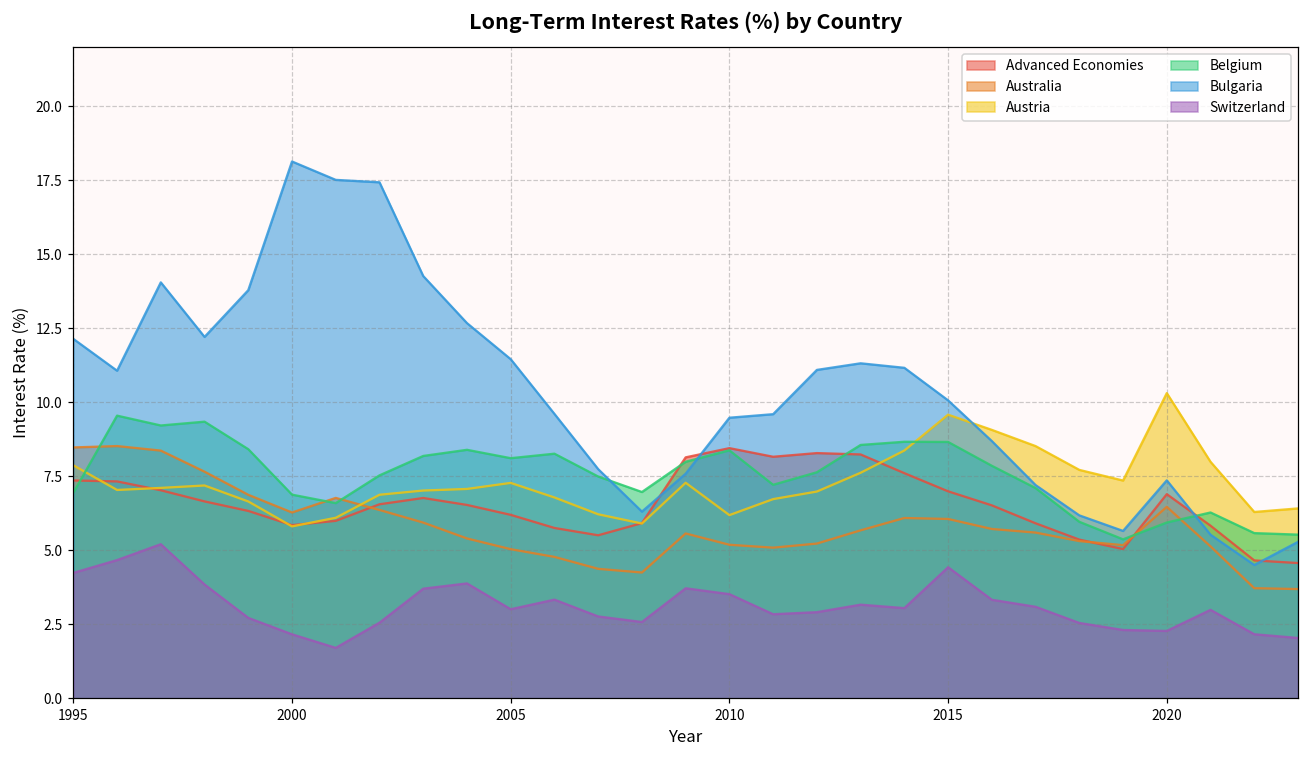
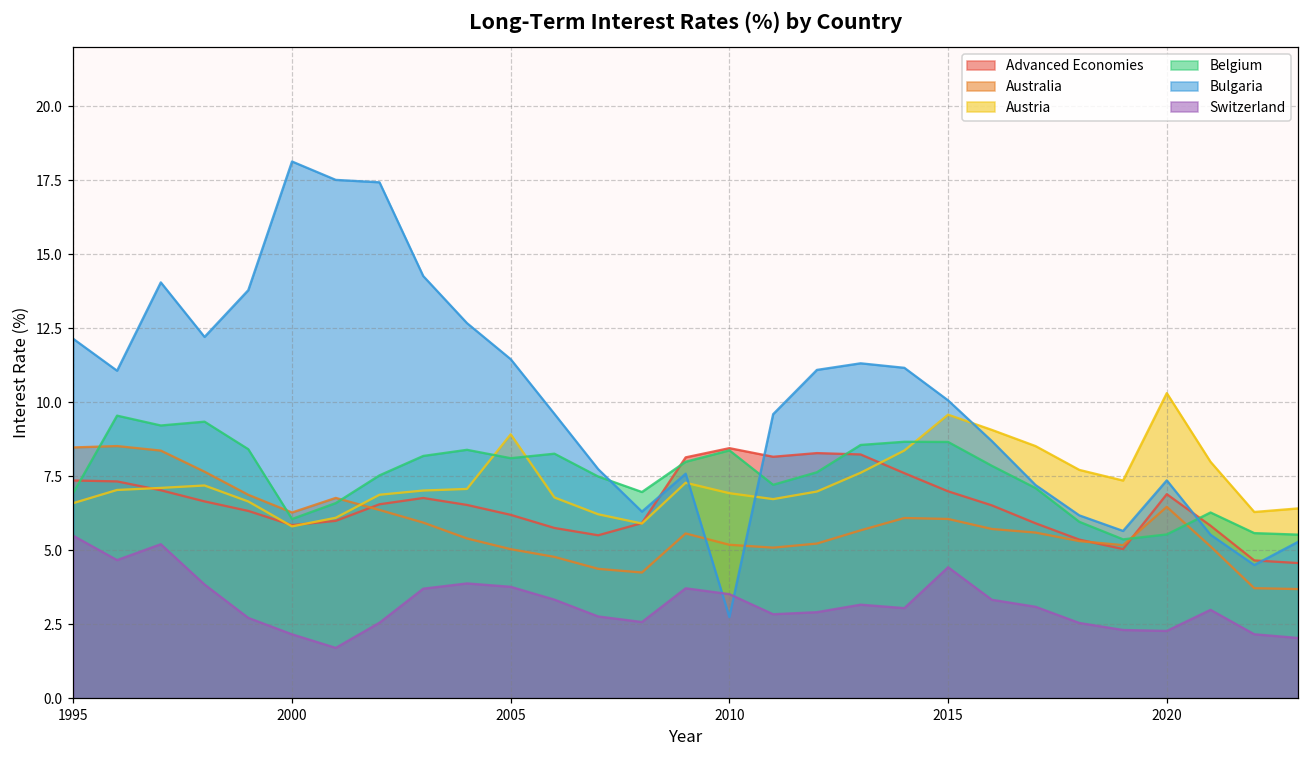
  {
    "Austria": {
-     "1995": 7.9,
-     "2005": 7.3,
-     "2010": 6.2,
+     "1995": 6.6,
+     "2005": 8.9,
+     "2010": 6.9,
      "2015": 9.6,
      "2020": 10.3
    },
    "Belgium": {
      "1995": 6.9,
-     "2000": 6.9,
+     "2000": 6.1,
      "2005": 8.1,
      "2015": 8.7,
-     "2020": 5.9
+     "2020": 5.5
    },
    "Bulgaria": {
      "1995": 12.1,
      "2000": 18.1,
      "2005": 11.5,
-     "2010": 9.5,
+     "2010": 2.7,
      "2015": 10.1,
      "2020": 7.4
    },
    "Switzerland": {
-     "1995": 4.2,
+     "1995": 5.5,
      "2000": 2.2,
-     "2005": 3.0,
+     "2005": 3.8,
      "2010": 3.5,
      "2015": 4.4,
      "2020": 2.3
    }
  }
